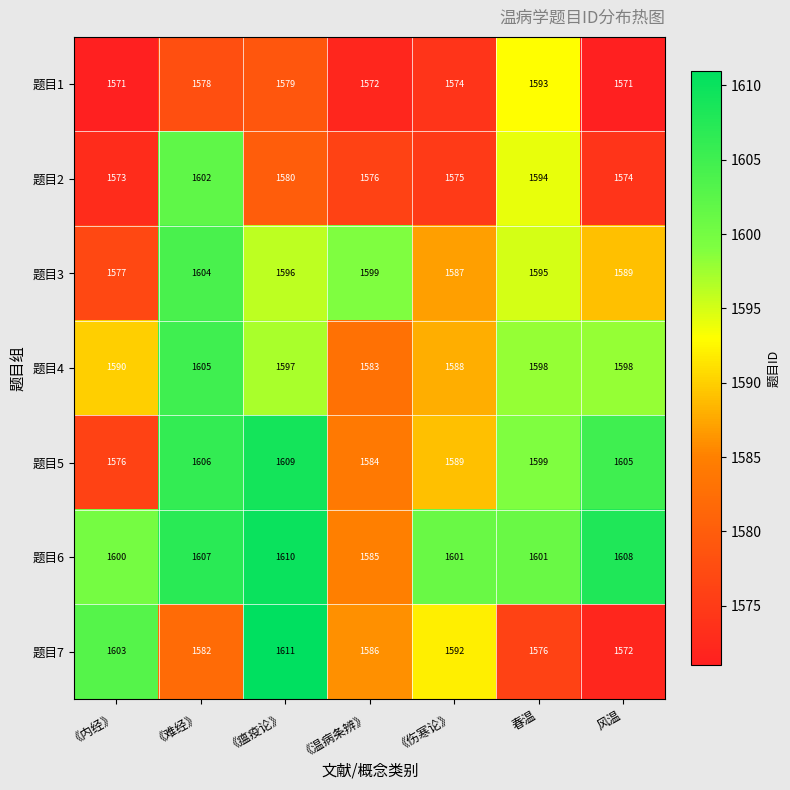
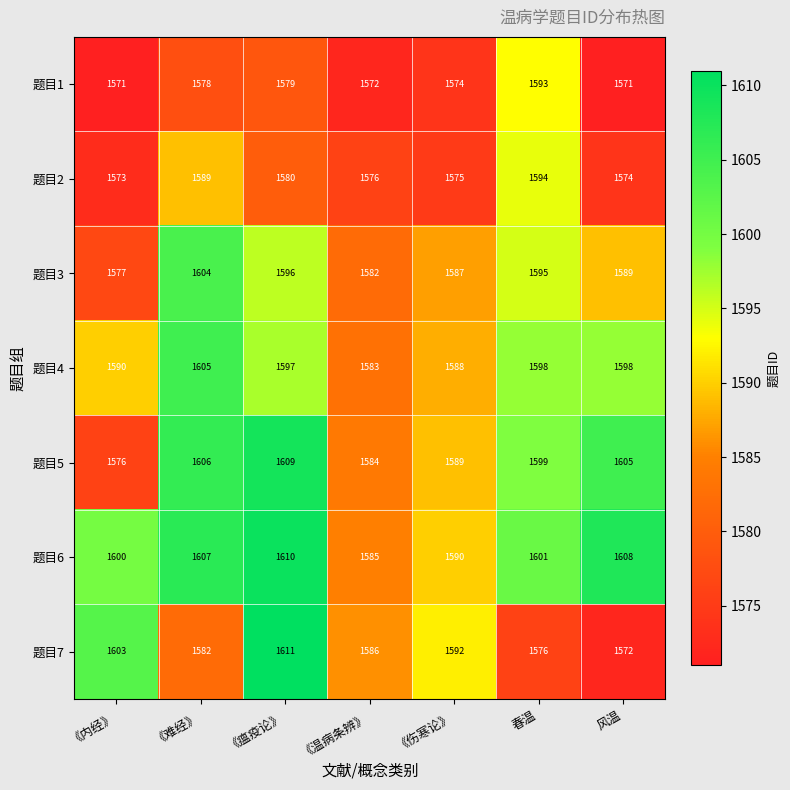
  {
    "题目1": {
      "《内经》": 1571,
      "《难经》": 1578,
      "《瘟疫论》": 1579,
      "《温病条辨》": 1572,
      "《伤寒论》": 1574,
      "春温": 1593,
      "风温": 1571
    },
    "题目2": {
      "《内经》": 1573,
-     "《难经》": 1602,
+     "《难经》": 1589,
      "《瘟疫论》": 1580,
      "《温病条辨》": 1576,
      "《伤寒论》": 1575,
      "春温": 1594,
      "风温": 1574
    },
    "题目3": {
      "《内经》": 1577,
      "《难经》": 1604,
      "《瘟疫论》": 1596,
-     "《温病条辨》": 1599,
+     "《温病条辨》": 1582,
      "《伤寒论》": 1587,
      "春温": 1595,
      "风温": 1589
    },
    "题目4": {
      "《内经》": 1590,
      "《难经》": 1605,
      "《瘟疫论》": 1597,
      "《温病条辨》": 1583,
      "《伤寒论》": 1588,
      "春温": 1598,
      "风温": 1598
    },
    "题目5": {
      "《内经》": 1576,
      "《难经》": 1606,
      "《瘟疫论》": 1609,
      "《温病条辨》": 1584,
      "《伤寒论》": 1589,
      "春温": 1599,
      "风温": 1605
    },
    "题目6": {
      "《内经》": 1600,
      "《难经》": 1607,
      "《瘟疫论》": 1610,
      "《温病条辨》": 1585,
-     "《伤寒论》": 1601,
+     "《伤寒论》": 1590,
      "春温": 1601,
      "风温": 1608
    },
    "题目7": {
      "《内经》": 1603,
      "《难经》": 1582,
      "《瘟疫论》": 1611,
      "《温病条辨》": 1586,
      "《伤寒论》": 1592,
      "春温": 1576,
      "风温": 1572
    }
  }
